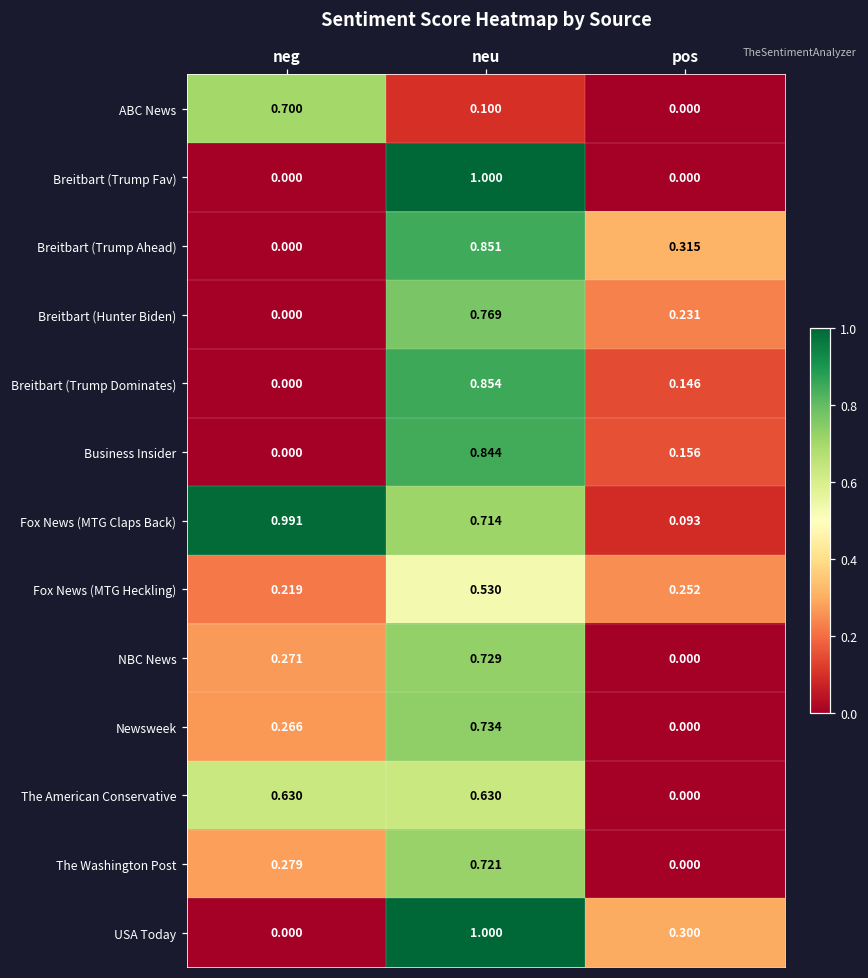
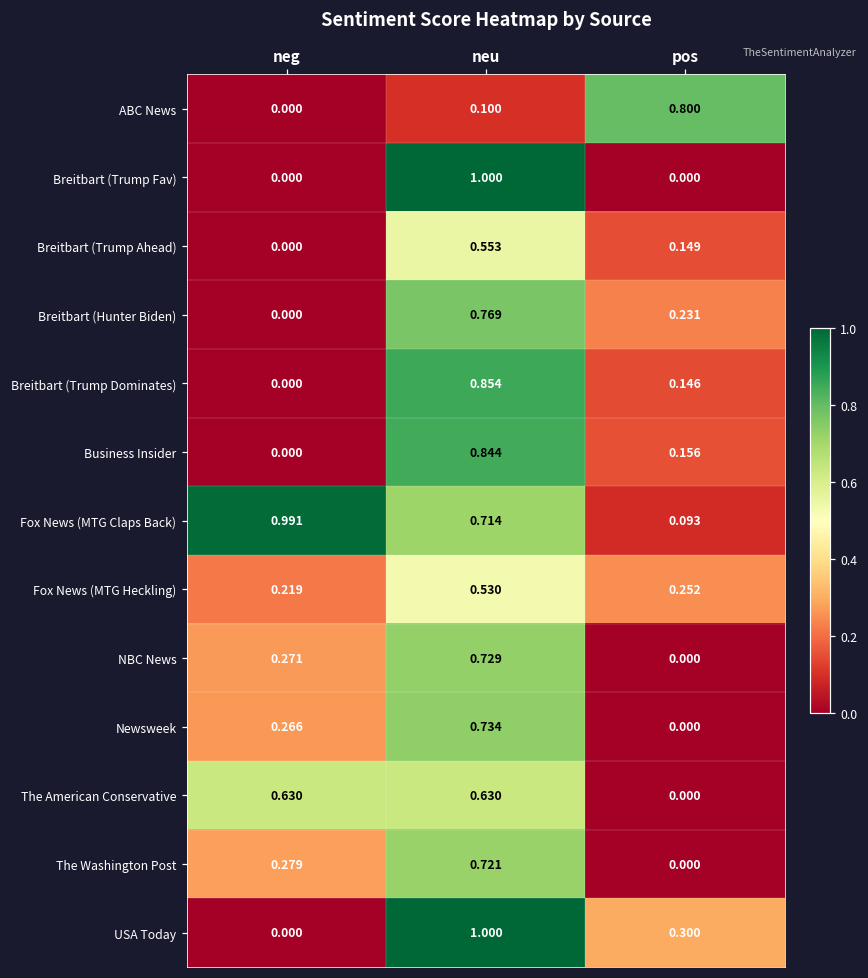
  {
    "ABC News": {
-     "neg": 0.700,
+     "neg": 0.000,
      "neu": 0.100,
-     "pos": 0.000
+     "pos": 0.800
    },
    "Breitbart (Trump Fav)": {
      "neg": 0.000,
      "neu": 1.000,
      "pos": 0.000
    },
    "Breitbart (Trump Ahead)": {
      "neg": 0.000,
-     "neu": 0.851,
-     "pos": 0.315
+     "neu": 0.553,
+     "pos": 0.149
    },
    "Breitbart (Hunter Biden)": {
      "neg": 0.000,
      "neu": 0.769,
      "pos": 0.231
    },
    "Breitbart (Trump Dominates)": {
      "neg": 0.000,
      "neu": 0.854,
      "pos": 0.146
    },
    "Business Insider": {
      "neg": 0.000,
      "neu": 0.844,
      "pos": 0.156
    },
    "Fox News (MTG Claps Back)": {
      "neg": 0.991,
      "neu": 0.714,
      "pos": 0.093
    },
    "Fox News (MTG Heckling)": {
      "neg": 0.219,
      "neu": 0.530,
      "pos": 0.252
    },
    "NBC News": {
      "neg": 0.271,
      "neu": 0.729,
      "pos": 0.000
    },
    "Newsweek": {
      "neg": 0.266,
      "neu": 0.734,
      "pos": 0.000
    },
    "The American Conservative": {
      "neg": 0.630,
      "neu": 0.630,
      "pos": 0.000
    },
    "The Washington Post": {
      "neg": 0.279,
      "neu": 0.721,
      "pos": 0.000
    },
    "USA Today": {
      "neg": 0.000,
      "neu": 1.000,
      "pos": 0.300
    }
  }
